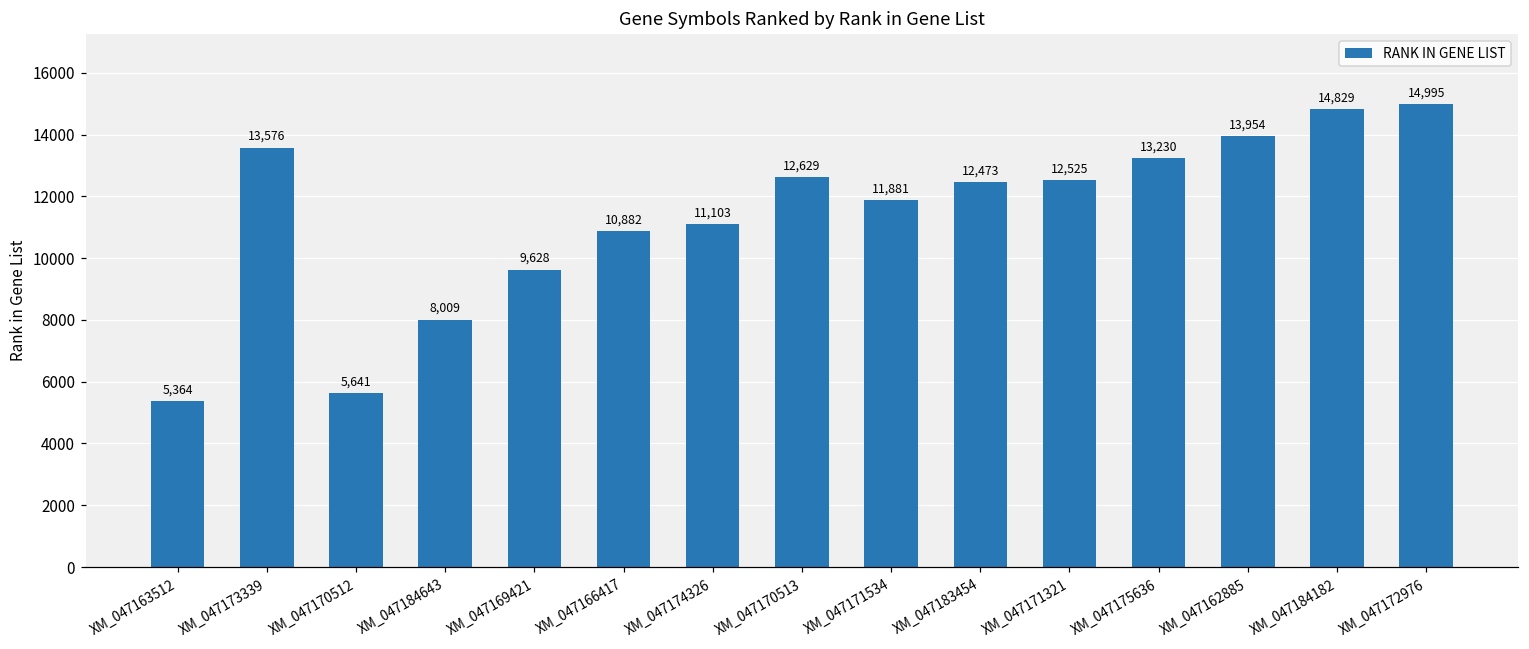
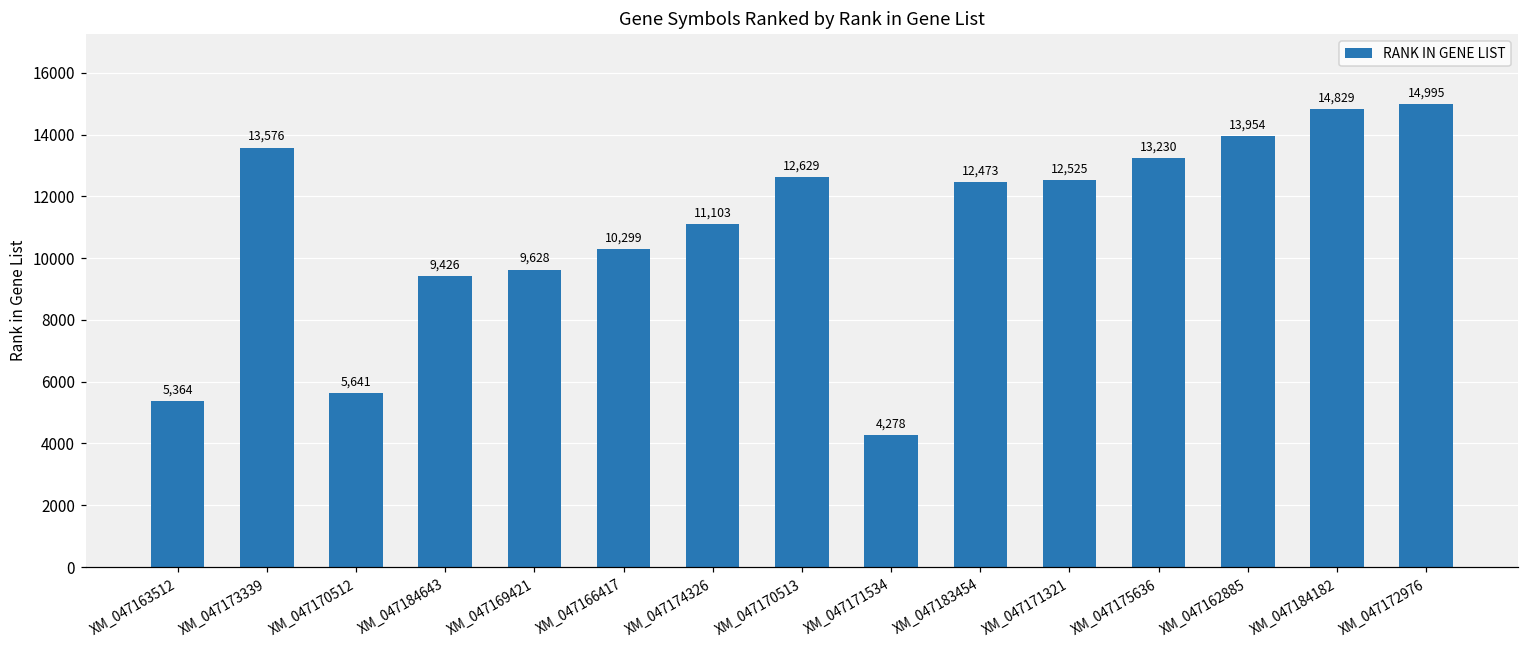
  {
    "XM_047163512": "5,364",
    "XM_047173339": "13,576",
    "XM_047170512": "5,641",
-   "XM_047184643": "8,009",
+   "XM_047184643": "9,426",
    "XM_047169421": "9,628",
-   "XM_047166417": "10,882",
+   "XM_047166417": "10,299",
    "XM_047174326": "11,103",
    "XM_047170513": "12,629",
-   "XM_047171534": "11,881",
+   "XM_047171534": "4,278",
    "XM_047183454": "12,473",
    "XM_047171321": "12,525",
    "XM_047175636": "13,230",
    "XM_047162885": "13,954",
    "XM_047184182": "14,829",
    "XM_047172976": "14,995"
  }
